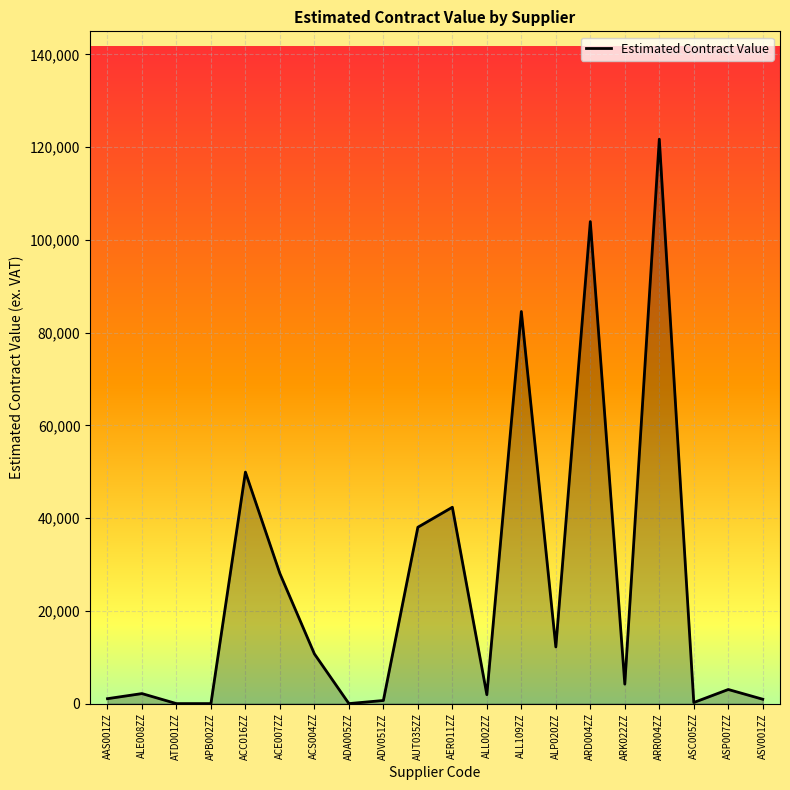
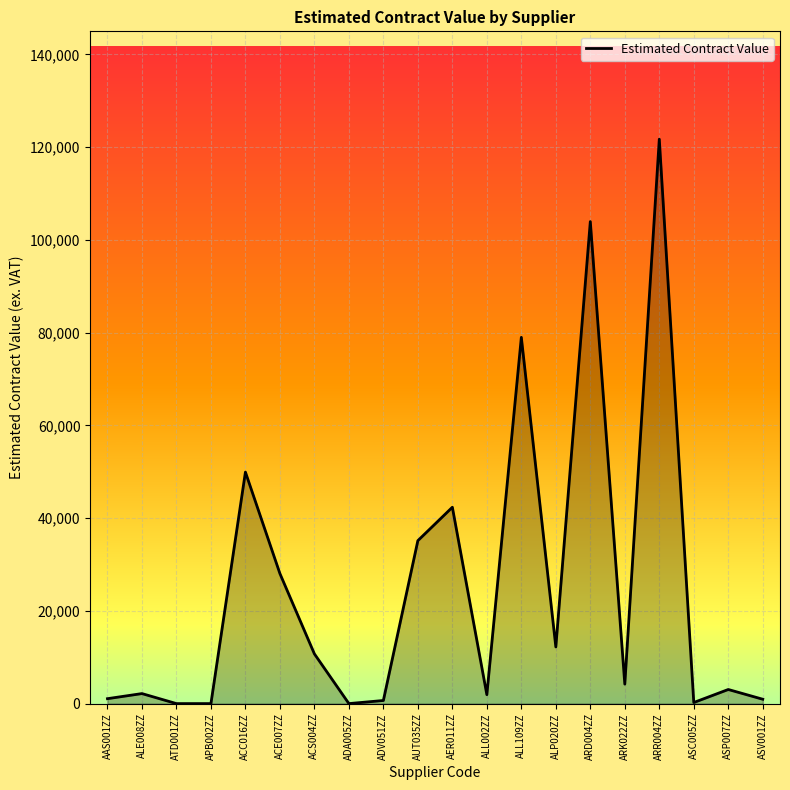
  {
    "AAS001ZZ": "1,000",
    "ALE008ZZ": "2,000",
    "ATD001ZZ": "0",
    "APB002ZZ": "0",
    "ACC016ZZ": "50,000",
    "ACE007ZZ": "28,000",
    "ACS004ZZ": "11,000",
    "ADA005ZZ": "0",
    "ADV051ZZ": "1,000",
-   "AUT035ZZ": "38,000",
+   "AUT035ZZ": "35,000",
    "AER011ZZ": "42,000",
    "ALL002ZZ": "2,000",
-   "ALL109ZZ": "85,000",
+   "ALL109ZZ": "79,000",
    "ALP020ZZ": "12,000",
    "ARD004ZZ": "104,000",
    "ARK022ZZ": "4,000",
    "ARR004ZZ": "122,000",
    "ASC005ZZ": "0",
    "ASP007ZZ": "3,000",
    "ASV001ZZ": "1,000"
  }
